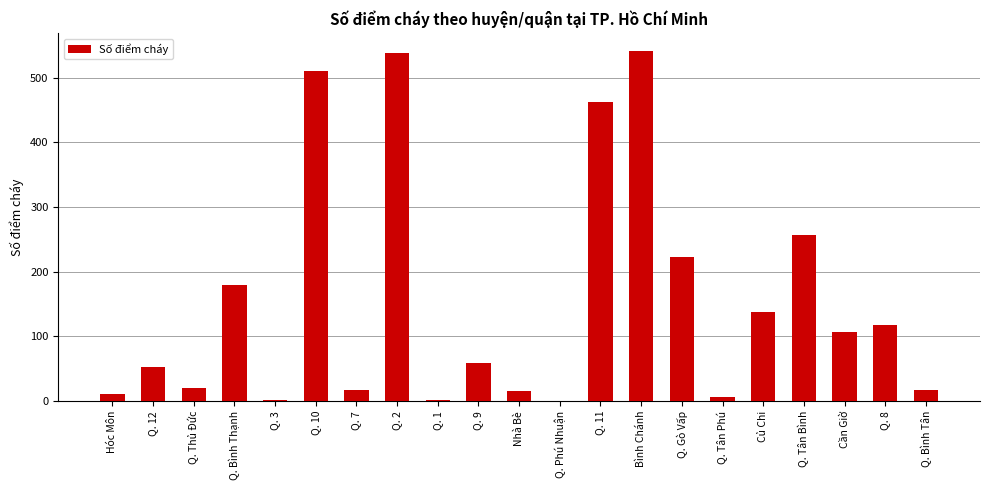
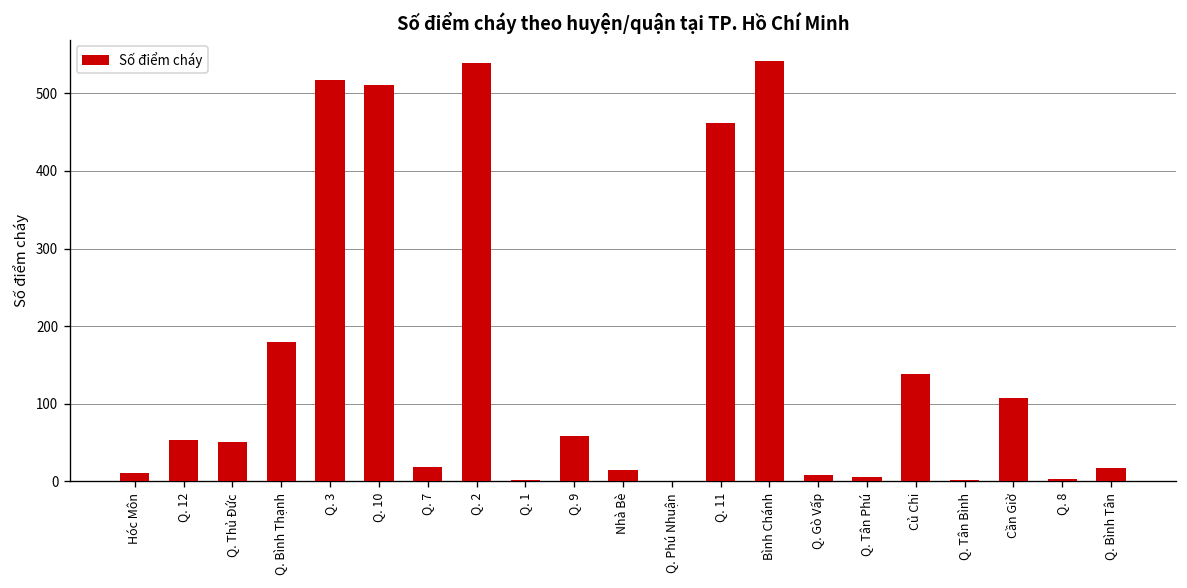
  {
    "Hóc Môn": 10,
    "Q. 12": 50,
-   "Q. Thủ Đức": 20,
+   "Q. Thủ Đức": 50,
    "Q. Bình Thạnh": 180,
-   "Q. 3": 0,
+   "Q. 3": 520,
    "Q. 10": 510,
    "Q. 7": 20,
    "Q. 2": 540,
    "Q. 9": 60,
    "Nhà Bè": 20,
    "Q. 11": 460,
    "Bình Chánh": 540,
-   "Q. Gò Vấp": 220,
+   "Q. Gò Vấp": 10,
    "Q. Tân Phú": 10,
    "Củ Chi": 140,
-   "Q. Tân Bình": 260,
+   "Q. Tân Bình": 0,
    "Cần Giờ": 110,
-   "Q. 8": 120,
+   "Q. 8": 0,
    "Q. Bình Tân": 20
  }
